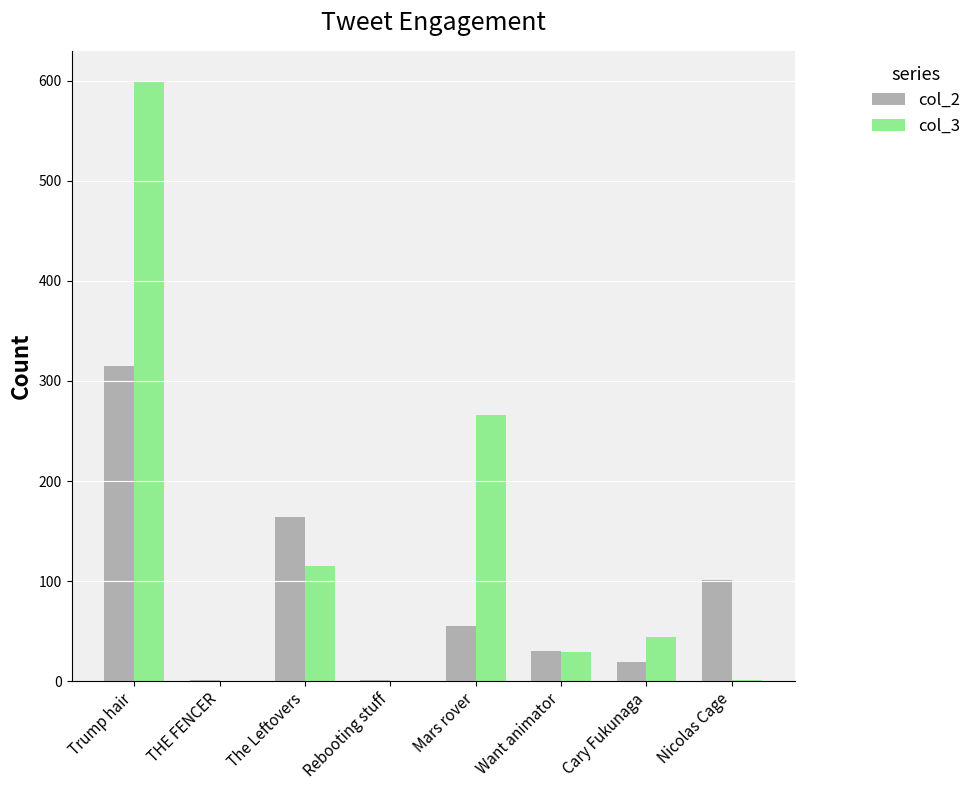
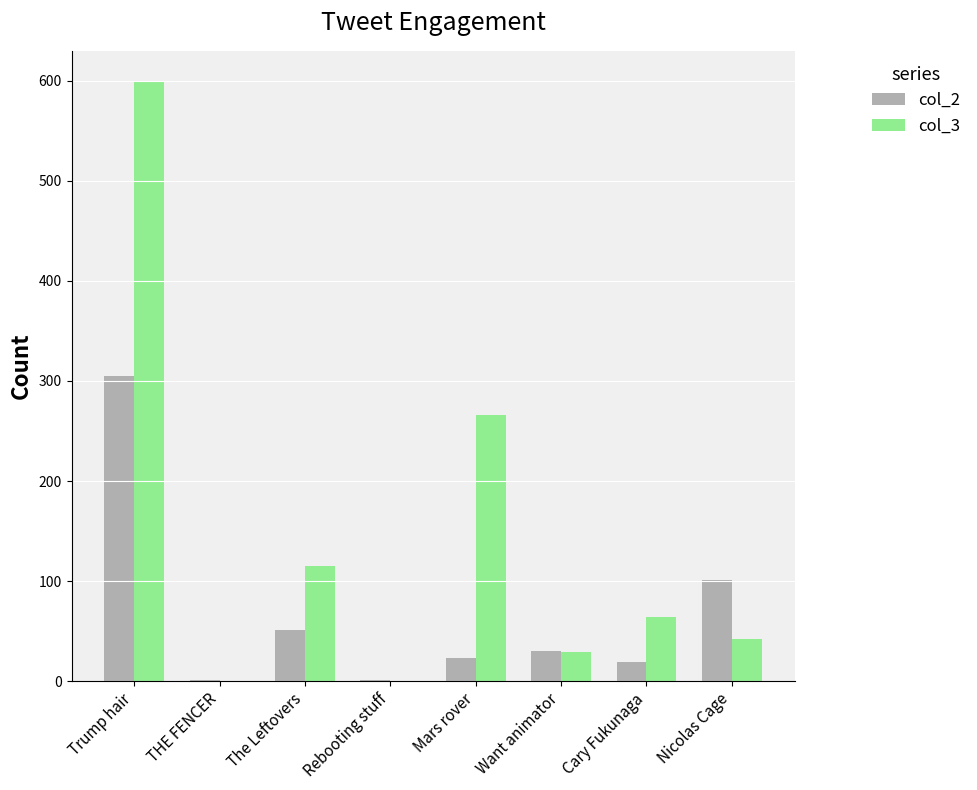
  {
    "col_2": {
-     "Trump hair": 315,
-     "The Leftovers": 164,
-     "Mars rover": 55,
+     "Trump hair": 305,
+     "The Leftovers": 51,
+     "Mars rover": 23,
      "Want animator": 30,
      "Cary Fukunaga": 19,
      "Nicolas Cage": 101
    },
    "col_3": {
      "Trump hair": 600,
      "THE FENCER": 0,
      "The Leftovers": 115,
      "Rebooting stuff": 0,
      "Mars rover": 266,
      "Want animator": 29,
-     "Cary Fukunaga": 44,
-     "Nicolas Cage": 1
+     "Cary Fukunaga": 64,
+     "Nicolas Cage": 42
    }
  }
